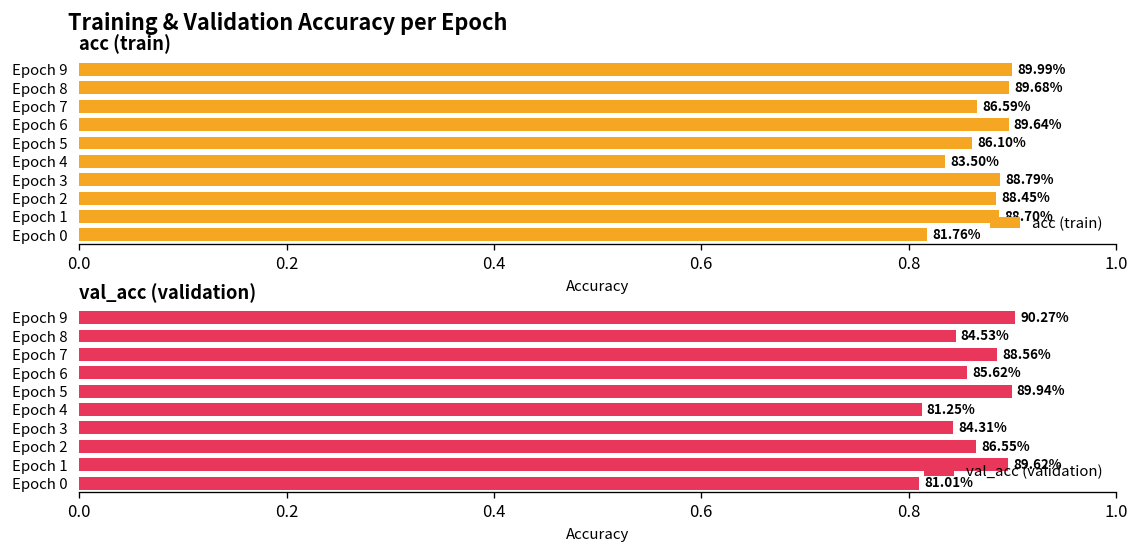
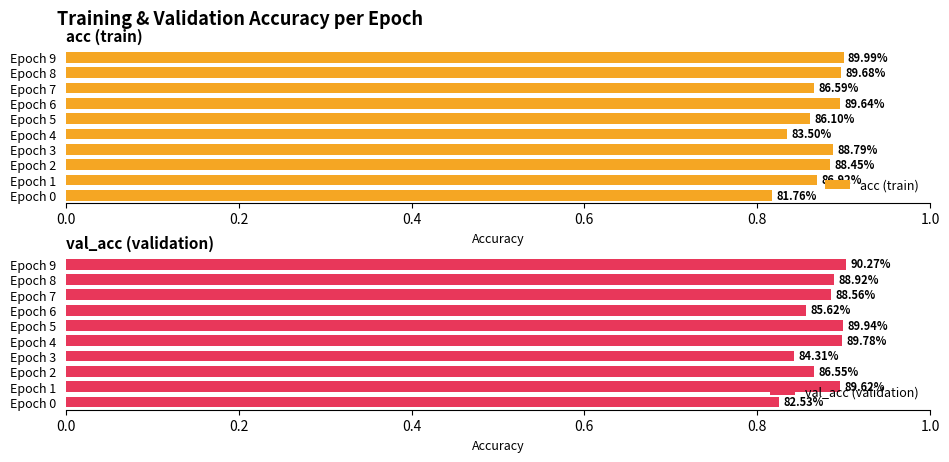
  {
    "acc (train)": {
      "Epoch 9": "89.99%",
      "Epoch 8": "89.68%",
      "Epoch 7": "86.59%",
      "Epoch 6": "89.64%",
      "Epoch 5": "86.10%",
      "Epoch 4": "83.50%",
      "Epoch 3": "88.79%",
      "Epoch 2": "88.45%",
-     "Epoch 1": "88.70%",
+     "Epoch 1": "86.92%",
      "Epoch 0": "81.76%"
    },
    "val_acc (validation)": {
      "Epoch 9": "90.27%",
-     "Epoch 8": "84.53%",
+     "Epoch 8": "88.92%",
      "Epoch 7": "88.56%",
      "Epoch 6": "85.62%",
      "Epoch 5": "89.94%",
-     "Epoch 4": "81.25%",
+     "Epoch 4": "89.78%",
      "Epoch 3": "84.31%",
      "Epoch 2": "86.55%",
      "Epoch 1": "89.62%",
-     "Epoch 0": "81.01%"
+     "Epoch 0": "82.53%"
    }
  }
